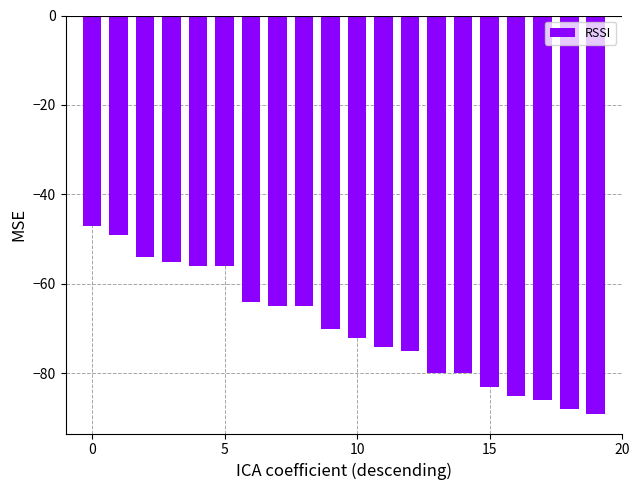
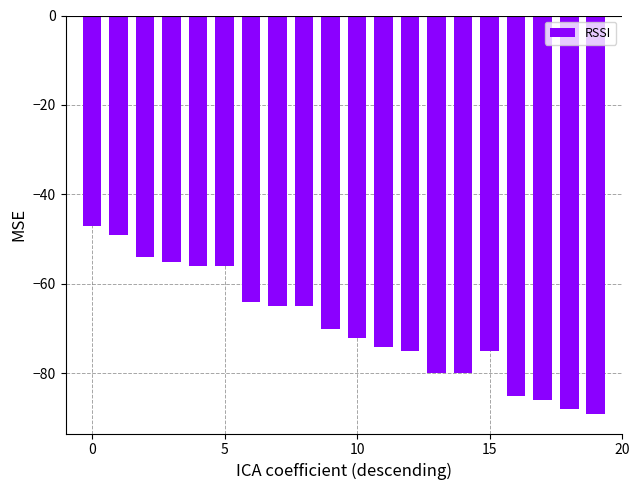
  {
    "0": -47,
    "5": -56,
    "10": -72,
-   "15": -83
+   "15": -75
  }
